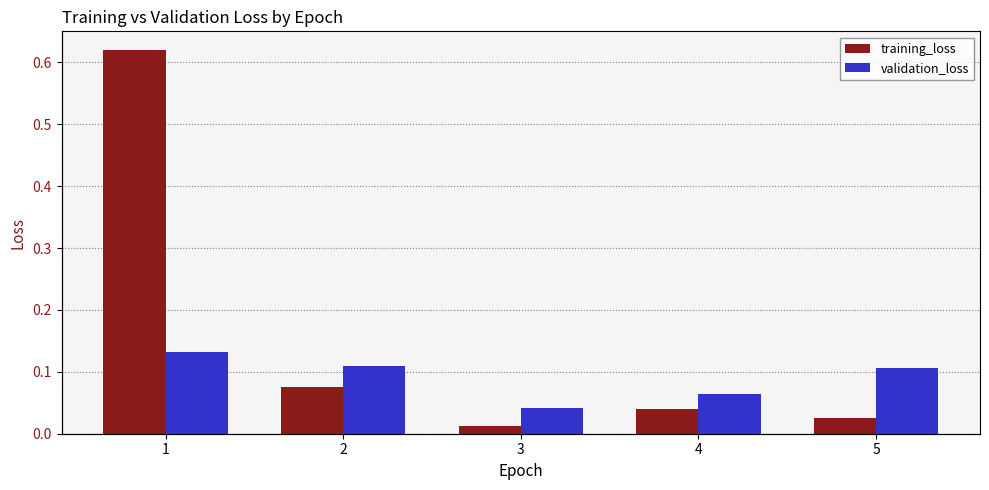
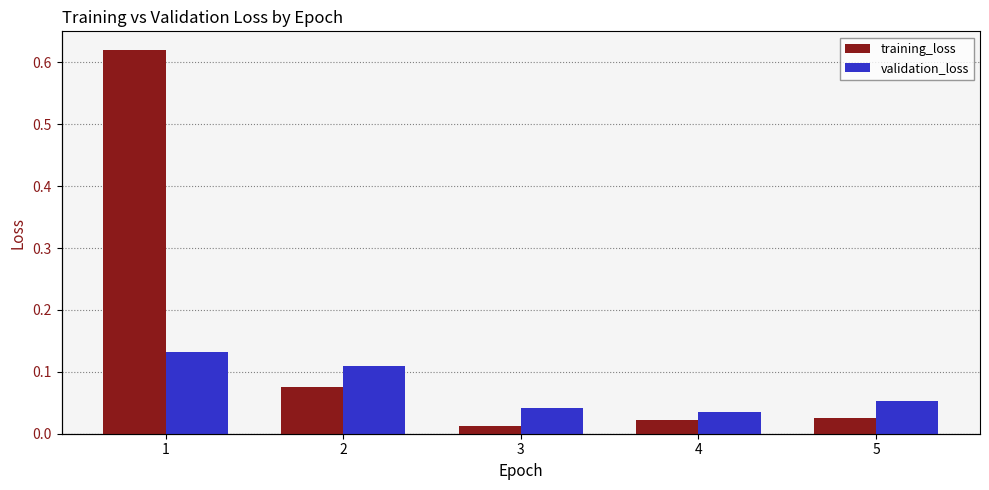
  {
    "training_loss": {
      "1": 0.62,
      "2": 0.08,
      "3": 0.01,
-     "4": 0.04,
+     "4": 0.02,
      "5": 0.03
    },
    "validation_loss": {
      "1": 0.13,
      "2": 0.11,
      "3": 0.04,
-     "4": 0.06,
-     "5": 0.11
+     "4": 0.03,
+     "5": 0.05
    }
  }
